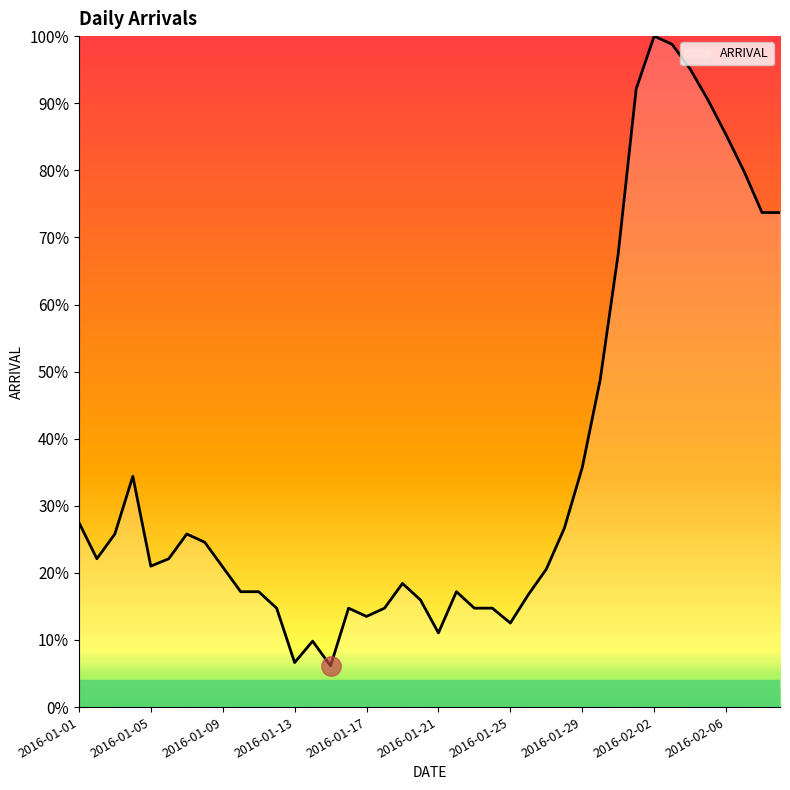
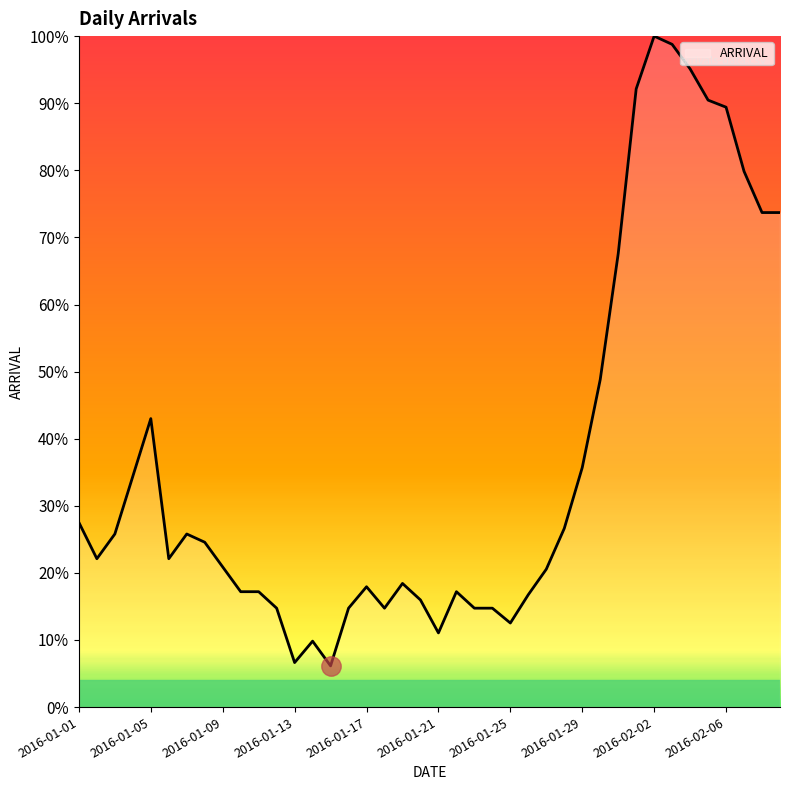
  {
    "ARRIVAL": {
      "2016-01-01": "28%",
-     "2016-01-05": "21%",
+     "2016-01-05": "43%",
      "2016-01-09": "21%",
      "2016-01-13": "7%",
-     "2016-01-17": "14%",
+     "2016-01-17": "18%",
      "2016-01-21": "11%",
      "2016-01-25": "13%",
      "2016-01-29": "36%",
      "2016-02-02": "100%",
-     "2016-02-06": "85%"
+     "2016-02-06": "89%"
    }
  }
